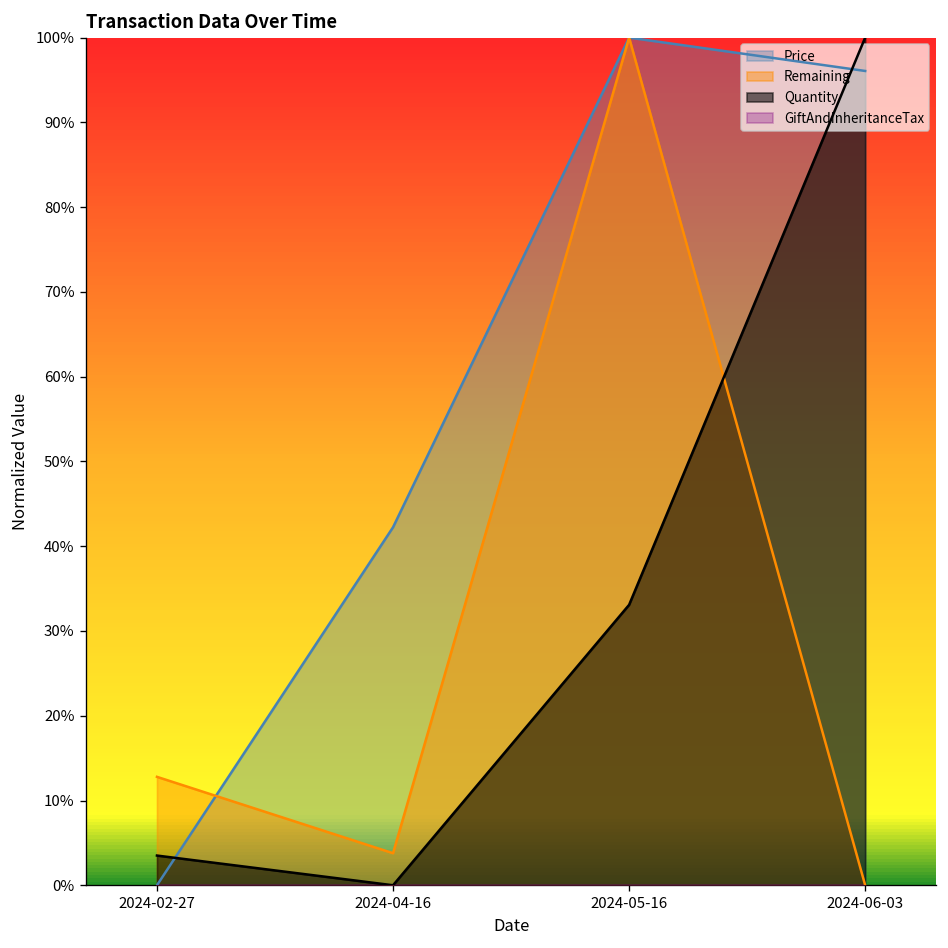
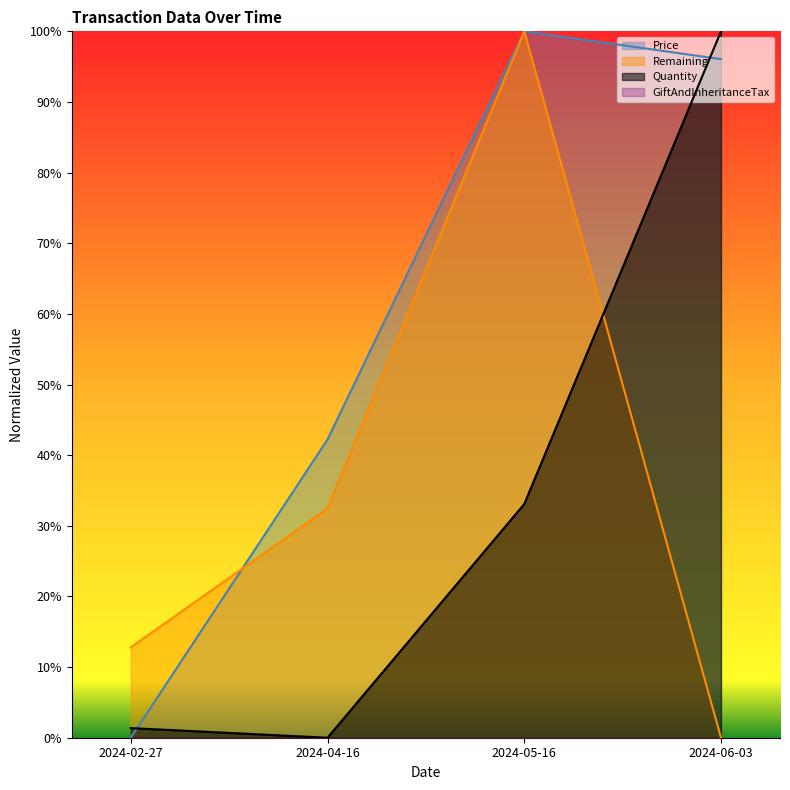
  {
    "Price": {
      "2024-04-16": "42%"
    },
    "Remaining": {
      "2024-02-27": "13%",
-     "2024-04-16": "4%"
+     "2024-04-16": "32%"
    },
    "Quantity": {
-     "2024-02-27": "4%",
+     "2024-02-27": "1%",
      "2024-05-16": "33%",
      "2024-06-03": "100%"
    },
    "GiftAndInheritanceTax": {
      "2024-05-16": "0%"
    }
  }
